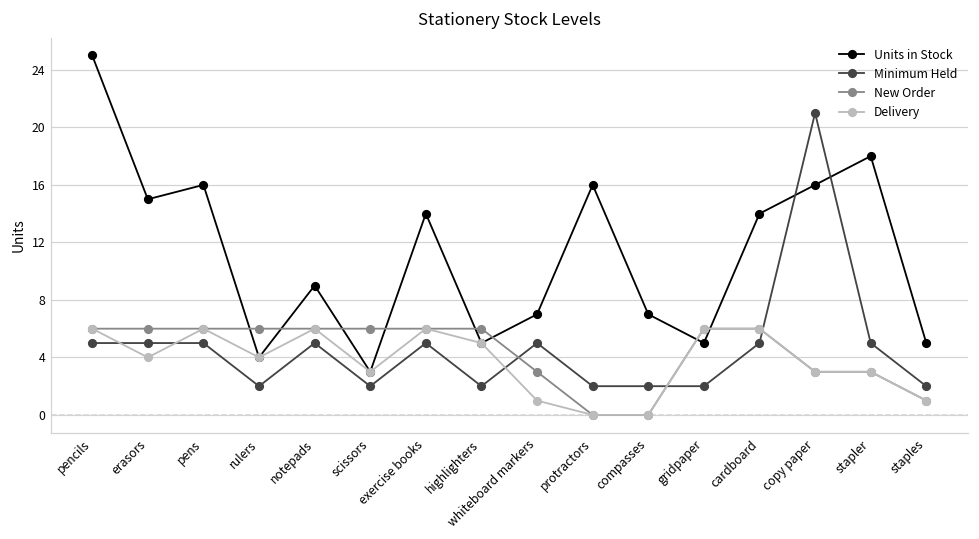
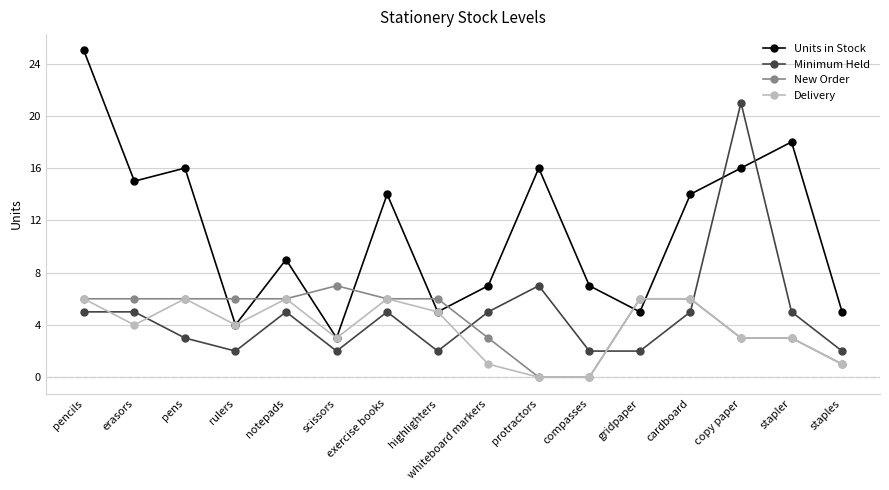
  {
    "Units in Stock": {
      "pencils": 25,
      "erasors": 15,
      "pens": 16,
      "notepads": 9,
      "exercise books": 14,
      "whiteboard markers": 7,
      "protractors": 16,
      "compasses": 7,
      "gridpaper": 5,
      "cardboard": 14,
      "copy paper": 16,
      "stapler": 18,
      "staples": 5
    },
    "Minimum Held": {
      "pencils": 5,
      "erasors": 5,
-     "pens": 5,
+     "pens": 3,
      "rulers": 2,
      "notepads": 5,
      "scissors": 2,
      "exercise books": 5,
      "highlighters": 2,
      "whiteboard markers": 5,
-     "protractors": 2,
+     "protractors": 7,
      "compasses": 2,
      "gridpaper": 2,
      "cardboard": 5,
      "copy paper": 21,
      "stapler": 5,
      "staples": 2
    },
    "New Order": {
      "erasors": 6,
      "rulers": 6,
-     "scissors": 6,
+     "scissors": 7,
      "highlighters": 6,
      "whiteboard markers": 3
    },
    "Delivery": {
      "erasors": 4,
      "whiteboard markers": 1
    }
  }
